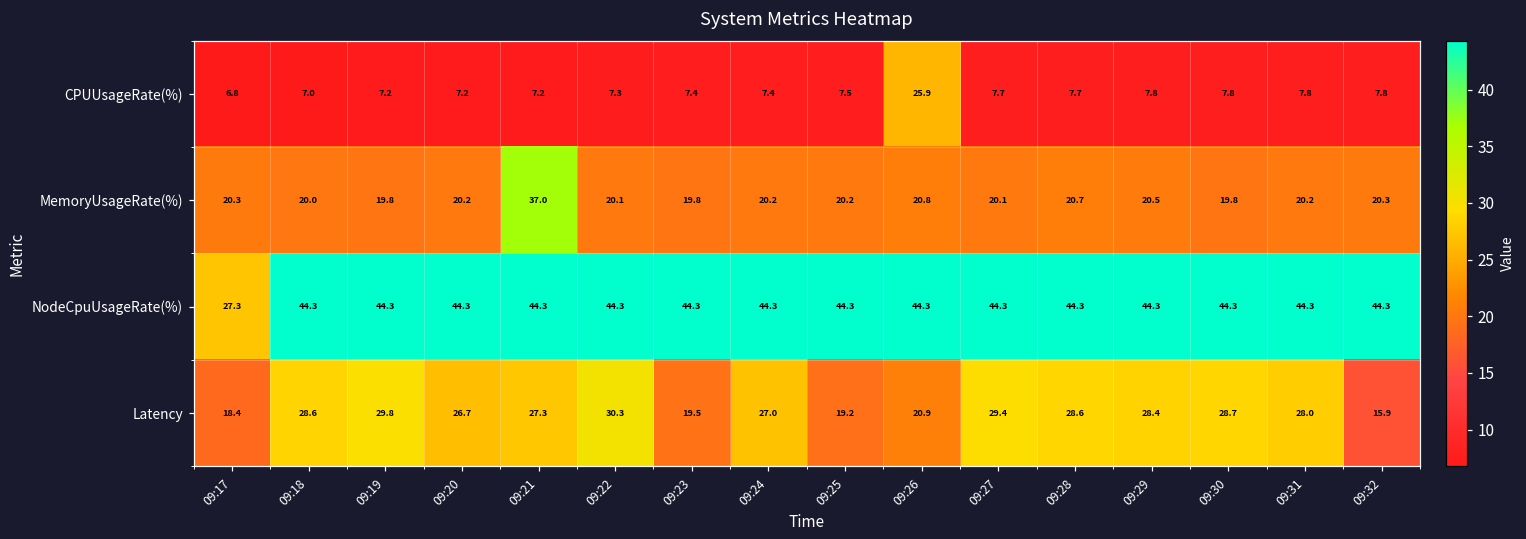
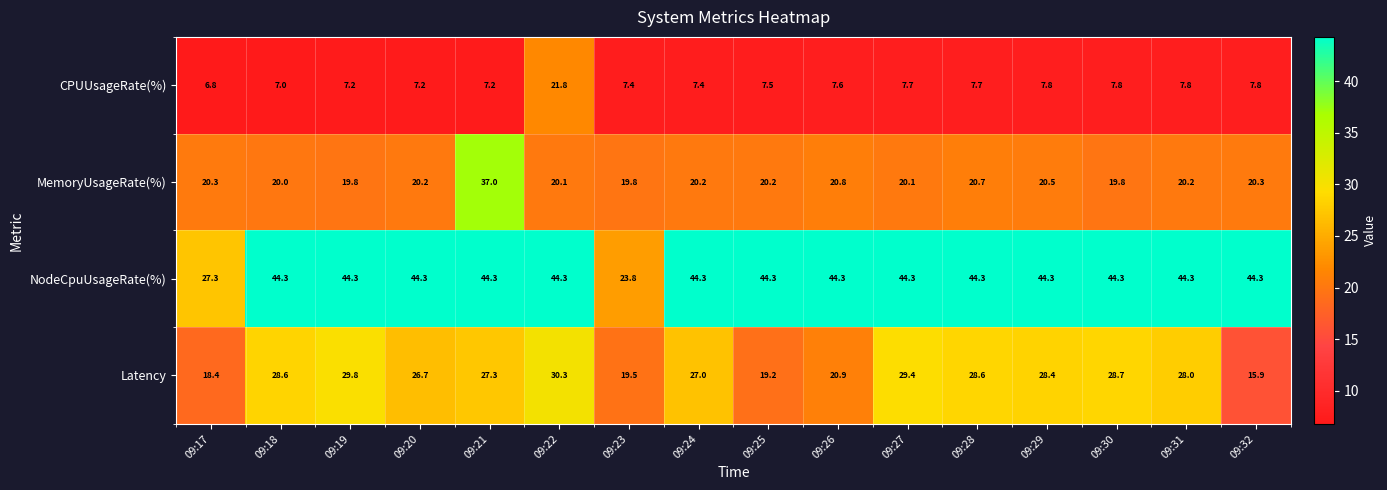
  {
    "CPUUsageRate(%)": {
      "09:17": 6.8,
      "09:18": 7.0,
      "09:19": 7.2,
      "09:20": 7.2,
      "09:21": 7.2,
-     "09:22": 7.3,
+     "09:22": 21.8,
      "09:23": 7.4,
      "09:24": 7.4,
      "09:25": 7.5,
-     "09:26": 25.9,
+     "09:26": 7.6,
      "09:27": 7.7,
      "09:28": 7.7,
      "09:29": 7.8,
      "09:30": 7.8,
      "09:31": 7.8,
      "09:32": 7.8
    },
    "MemoryUsageRate(%)": {
      "09:17": 20.3,
      "09:18": 20.0,
      "09:19": 19.8,
      "09:20": 20.2,
      "09:21": 37.0,
      "09:22": 20.1,
      "09:23": 19.8,
      "09:24": 20.2,
      "09:25": 20.2,
      "09:26": 20.8,
      "09:27": 20.1,
      "09:28": 20.7,
      "09:29": 20.5,
      "09:30": 19.8,
      "09:31": 20.2,
      "09:32": 20.3
    },
    "NodeCpuUsageRate(%)": {
      "09:17": 27.3,
      "09:18": 44.3,
      "09:19": 44.3,
      "09:20": 44.3,
      "09:21": 44.3,
      "09:22": 44.3,
-     "09:23": 44.3,
+     "09:23": 23.8,
      "09:24": 44.3,
      "09:25": 44.3,
      "09:26": 44.3,
      "09:27": 44.3,
      "09:28": 44.3,
      "09:29": 44.3,
      "09:30": 44.3,
      "09:31": 44.3,
      "09:32": 44.3
    },
    "Latency": {
      "09:17": 18.4,
      "09:18": 28.6,
      "09:19": 29.8,
      "09:20": 26.7,
      "09:21": 27.3,
      "09:22": 30.3,
      "09:23": 19.5,
      "09:24": 27.0,
      "09:25": 19.2,
      "09:26": 20.9,
      "09:27": 29.4,
      "09:28": 28.6,
      "09:29": 28.4,
      "09:30": 28.7,
      "09:31": 28.0,
      "09:32": 15.9
    }
  }
